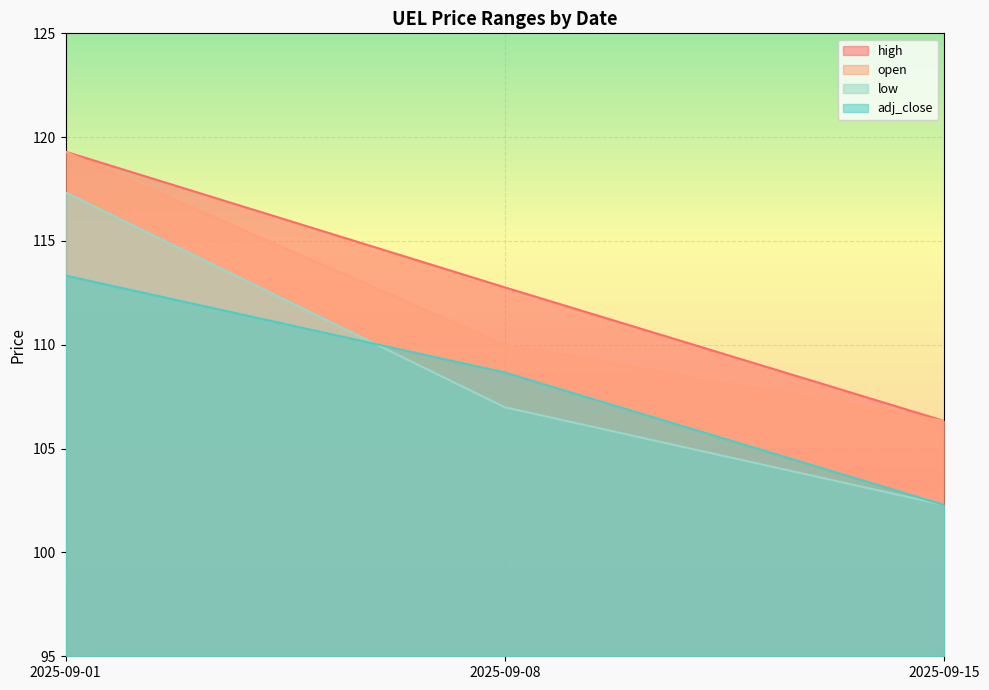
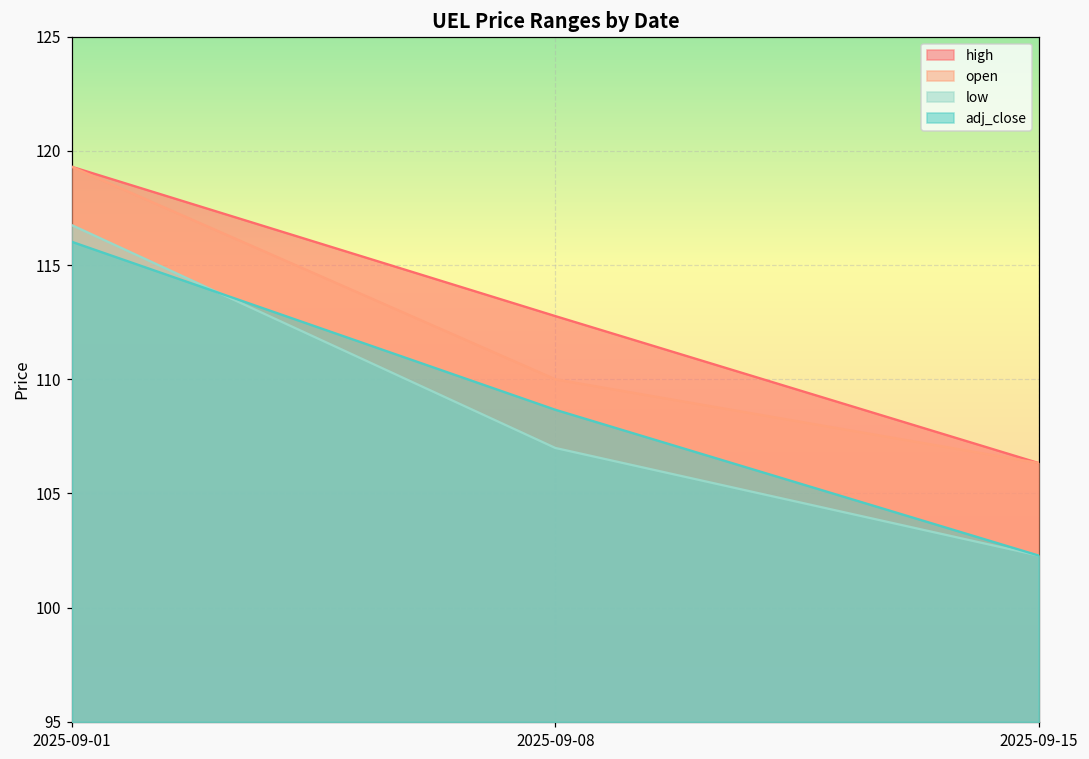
  {
    "low": {
-     "2025-09-01": 117.3,
+     "2025-09-01": 116.7,
      "2025-09-08": 107.0
    },
    "adj_close": {
-     "2025-09-01": 113.3,
+     "2025-09-01": 116.0,
      "2025-09-08": 108.7
    }
  }
